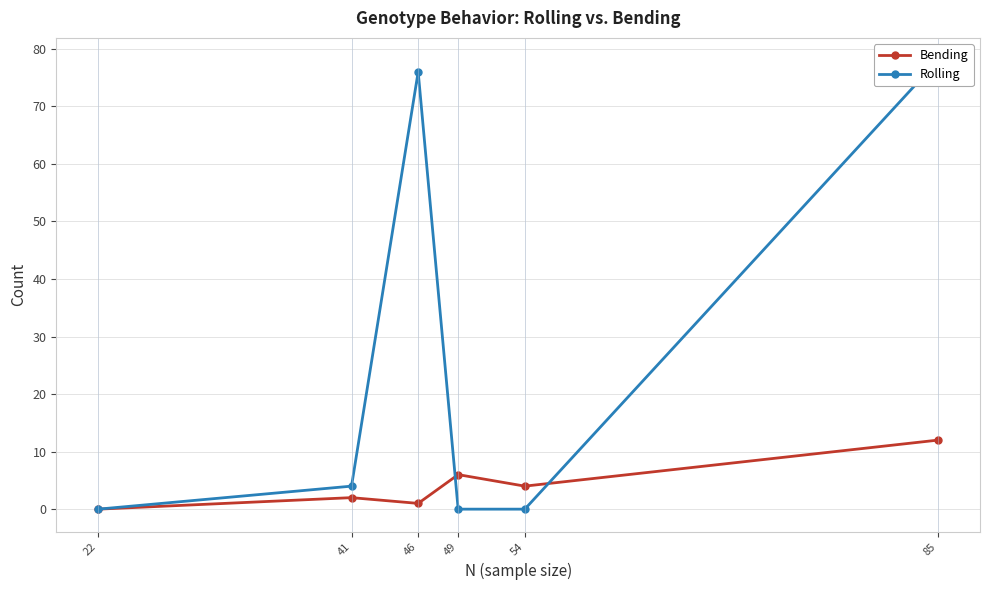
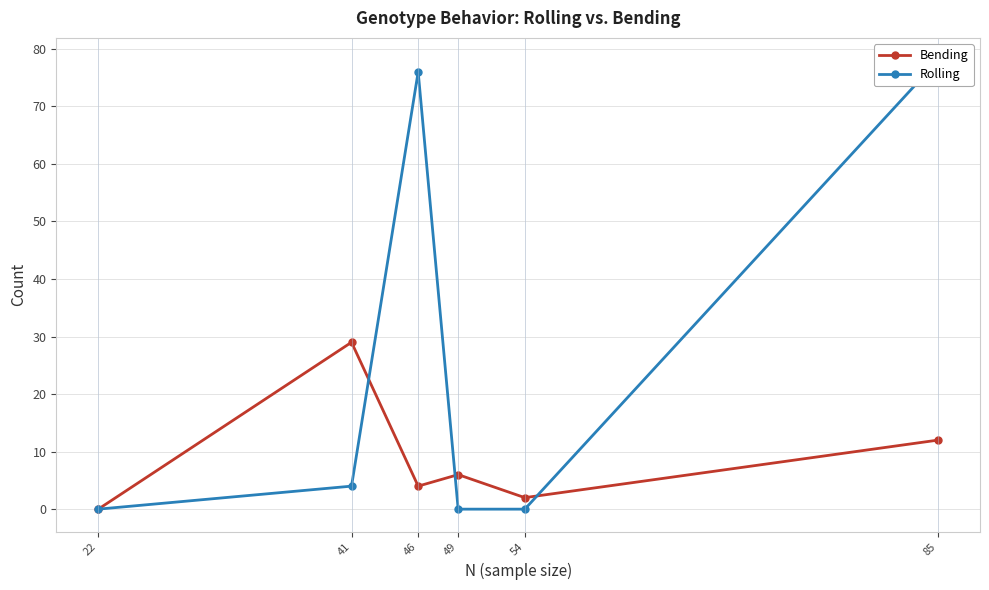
  {
    "Bending": {
-     "41": 2,
-     "46": 1,
+     "41": 29,
+     "46": 4,
      "49": 6,
-     "54": 4,
+     "54": 2,
      "85": 12
    },
    "Rolling": {
      "41": 4,
      "46": 76,
      "49": 0,
      "54": 0
    }
  }
